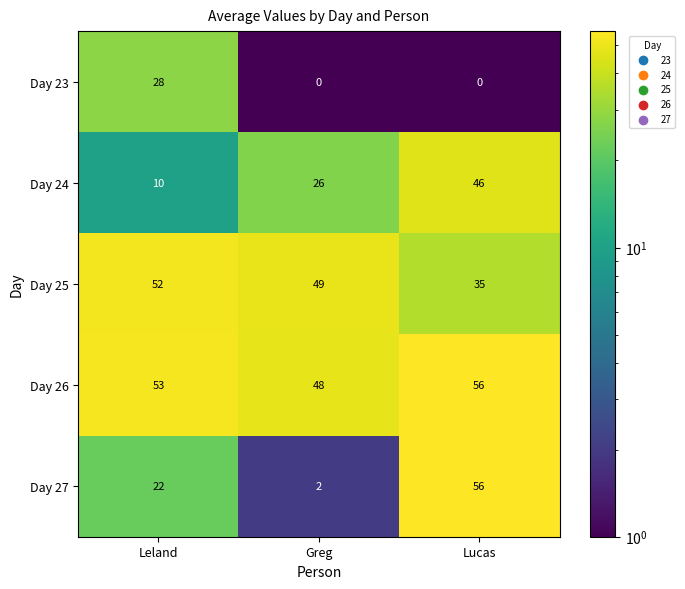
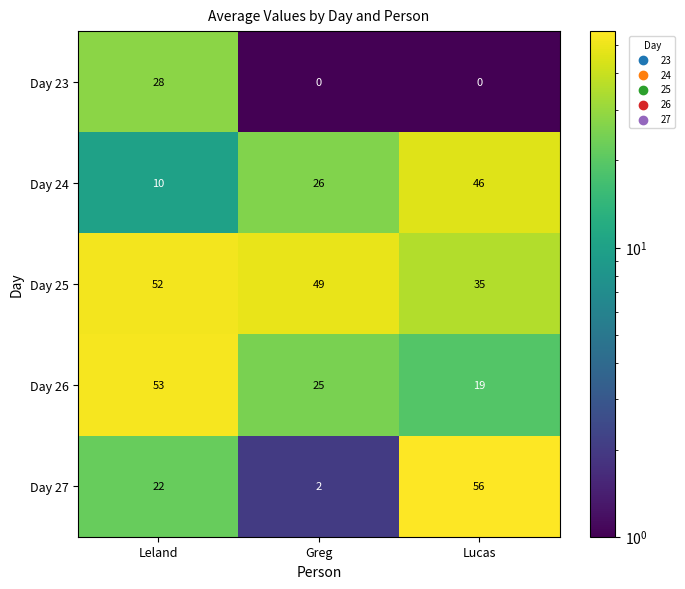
  {
    "Day 23": {
      "Leland": 28,
      "Greg": 0,
      "Lucas": 0
    },
    "Day 24": {
      "Leland": 10,
      "Greg": 26,
      "Lucas": 46
    },
    "Day 25": {
      "Leland": 52,
      "Greg": 49,
      "Lucas": 35
    },
    "Day 26": {
      "Leland": 53,
-     "Greg": 48,
-     "Lucas": 56
+     "Greg": 25,
+     "Lucas": 19
    },
    "Day 27": {
      "Leland": 22,
      "Greg": 2,
      "Lucas": 56
    }
  }
